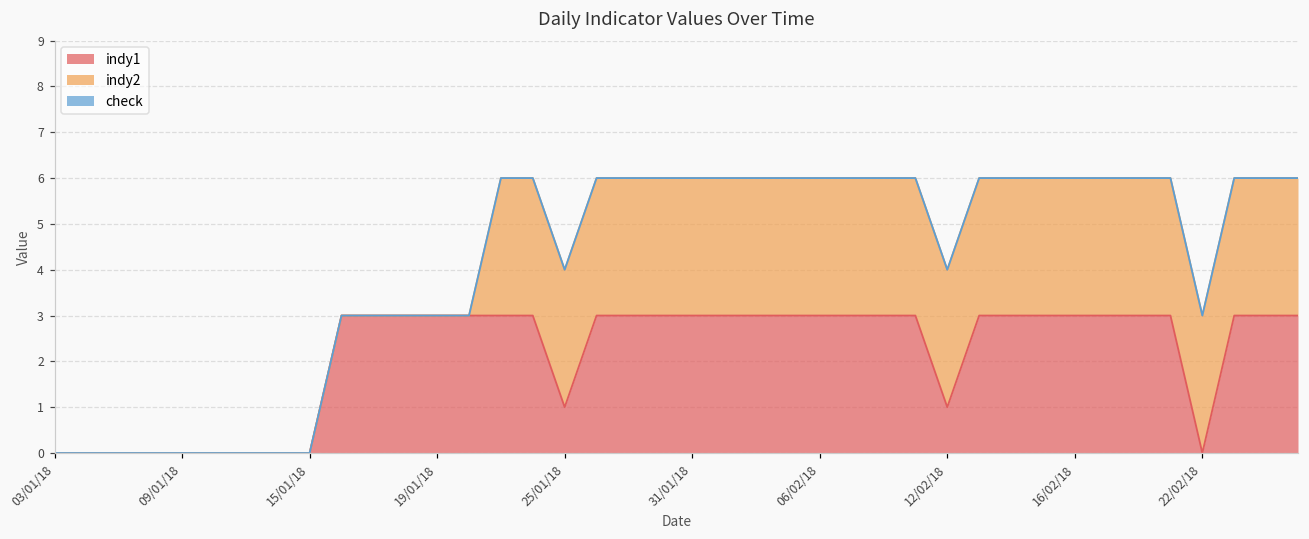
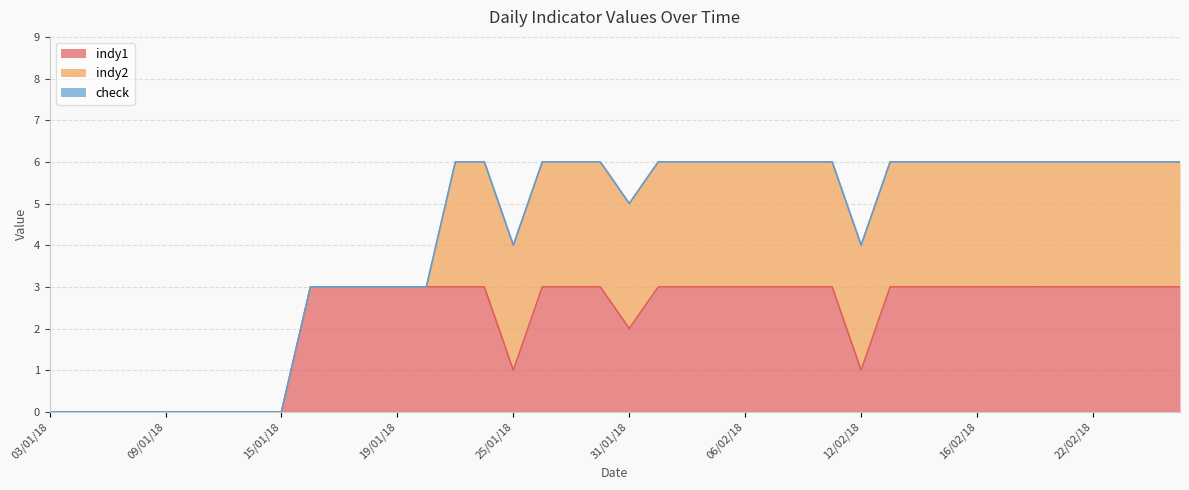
  {
    "indy1": {
      "25/01/18": 1,
-     "31/01/18": 3,
+     "31/01/18": 2,
      "06/02/18": 3,
      "12/02/18": 1,
      "16/02/18": 3,
-     "22/02/18": 0
+     "22/02/18": 3
    }
  }
